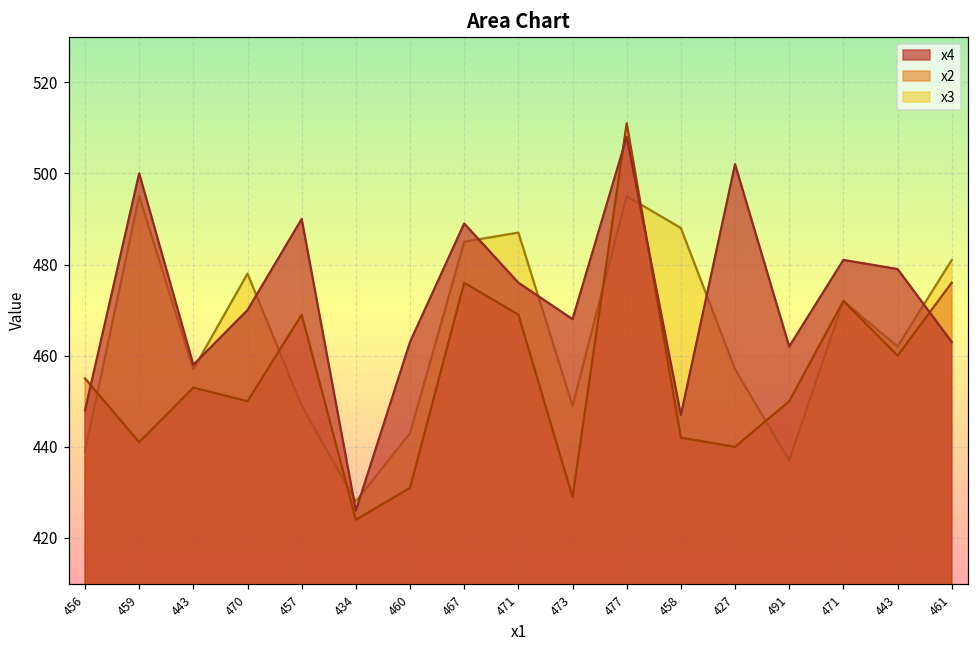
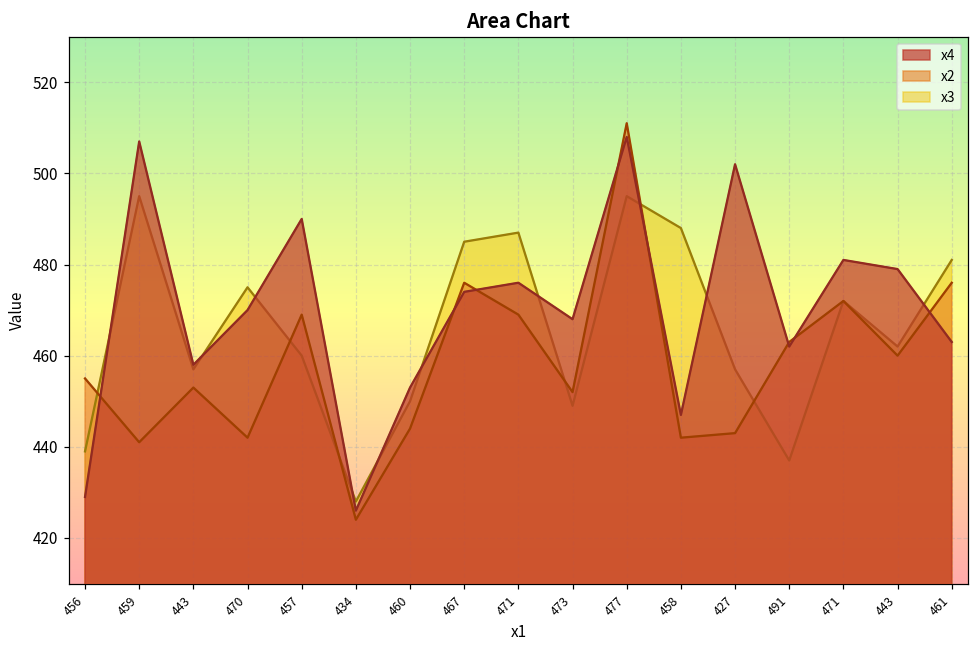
  {
    "x4": {
-     "456": 448,
-     "459": 500,
+     "456": 429,
+     "459": 507,
      "470": 470,
      "457": 490,
      "434": 426,
-     "460": 463,
-     "467": 489,
+     "460": 453,
+     "467": 474,
      "473": 468,
      "477": 508,
      "458": 447,
      "427": 502,
      "491": 462,
      "461": 463
    },
    "x2": {
      "456": 455,
      "459": 441,
-     "470": 450,
+     "470": 442,
      "457": 469,
      "434": 424,
-     "460": 431,
+     "460": 444,
      "467": 476,
-     "473": 429,
+     "473": 452,
      "477": 511,
      "458": 442,
-     "427": 440,
-     "491": 450,
+     "427": 443,
+     "491": 463,
      "461": 476
    },
    "x3": {
      "456": 439,
      "459": 495,
-     "470": 478,
-     "457": 449,
+     "470": 475,
+     "457": 460,
      "434": 428,
-     "460": 443,
+     "460": 450,
      "467": 485,
      "473": 449,
      "477": 495,
      "458": 488,
      "427": 457,
      "491": 437,
      "461": 481
    }
  }
